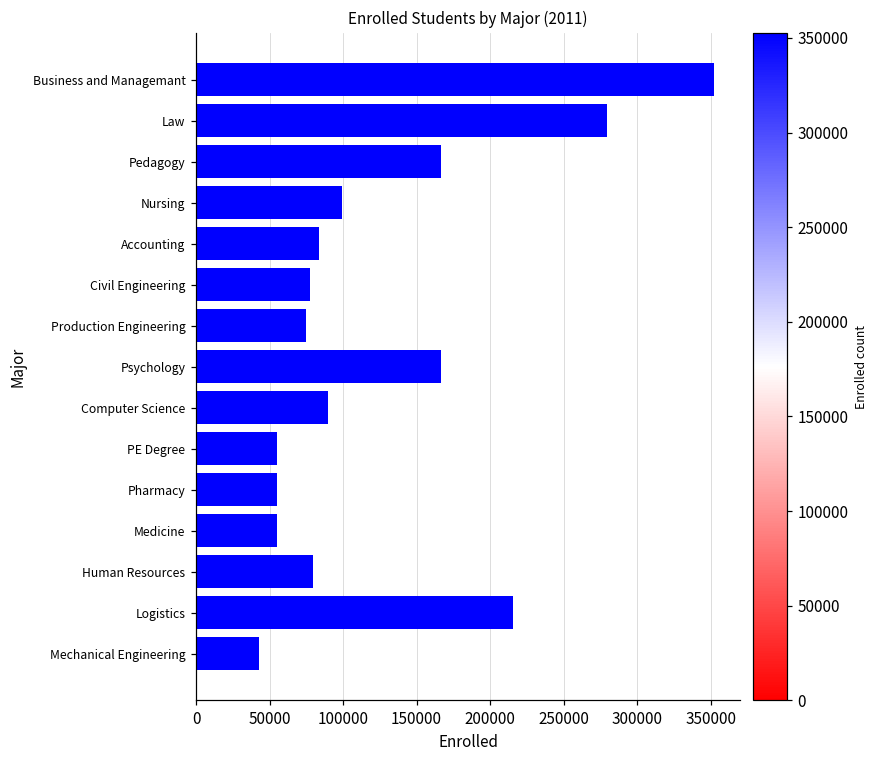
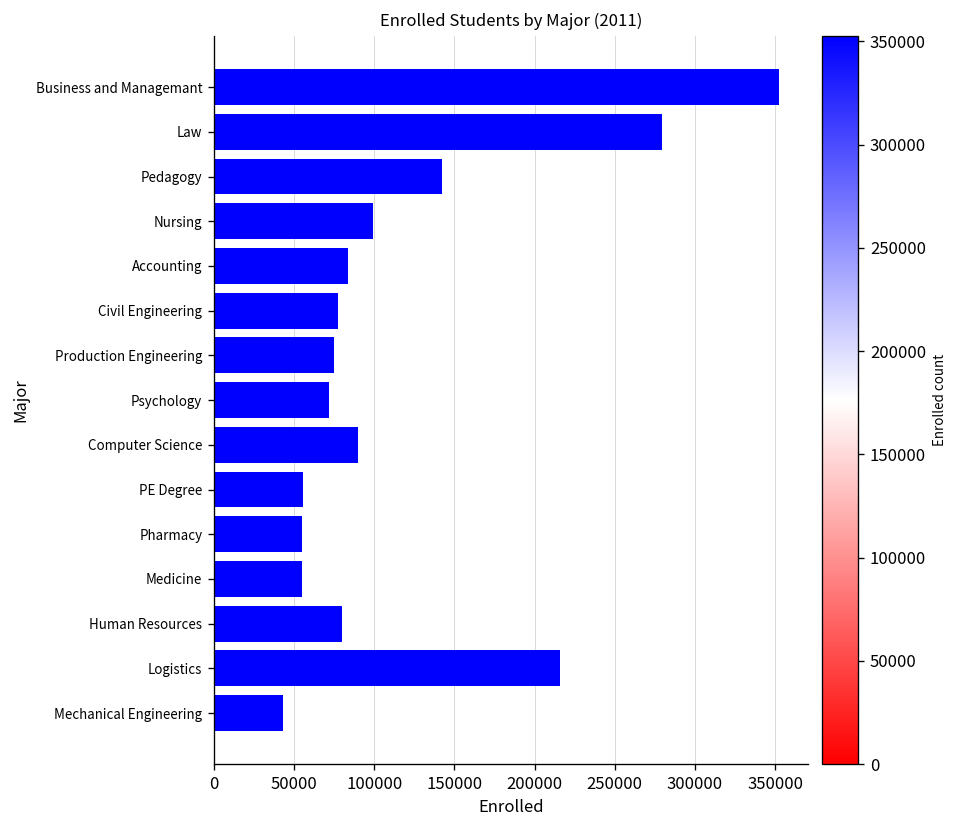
  {
    "Business and Managemant": 353000,
    "Law": 280000,
-   "Pedagogy": 167000,
+   "Pedagogy": 142000,
    "Nursing": 99000,
    "Accounting": 83000,
    "Civil Engineering": 78000,
    "Production Engineering": 75000,
-   "Psychology": 167000,
+   "Psychology": 72000,
    "Computer Science": 90000,
    "PE Degree": 55000,
    "Pharmacy": 55000,
    "Medicine": 55000,
    "Human Resources": 80000,
    "Logistics": 216000,
    "Mechanical Engineering": 43000
  }
